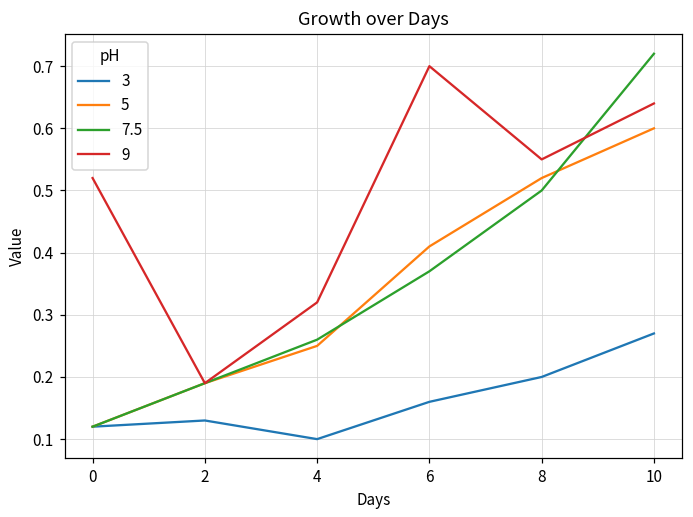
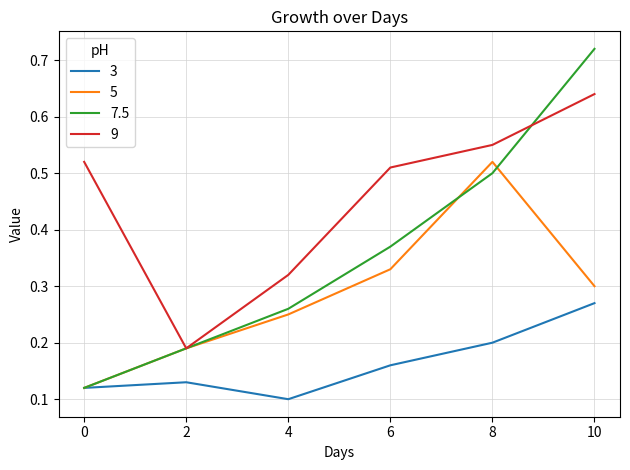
  {
    "3": {
      "2": 0.13,
      "4": 0.10,
      "6": 0.16,
      "8": 0.20,
      "10": 0.27
    },
    "5": {
      "4": 0.25,
-     "6": 0.41,
+     "6": 0.33,
      "8": 0.52,
-     "10": 0.6
+     "10": 0.3
    },
    "7.5": {
      "4": 0.26,
      "6": 0.37,
      "8": 0.50,
      "10": 0.72
    },
    "9": {
      "0": 0.52,
      "4": 0.32,
-     "6": 0.70,
+     "6": 0.51,
      "8": 0.55,
      "10": 0.64
    }
  }
